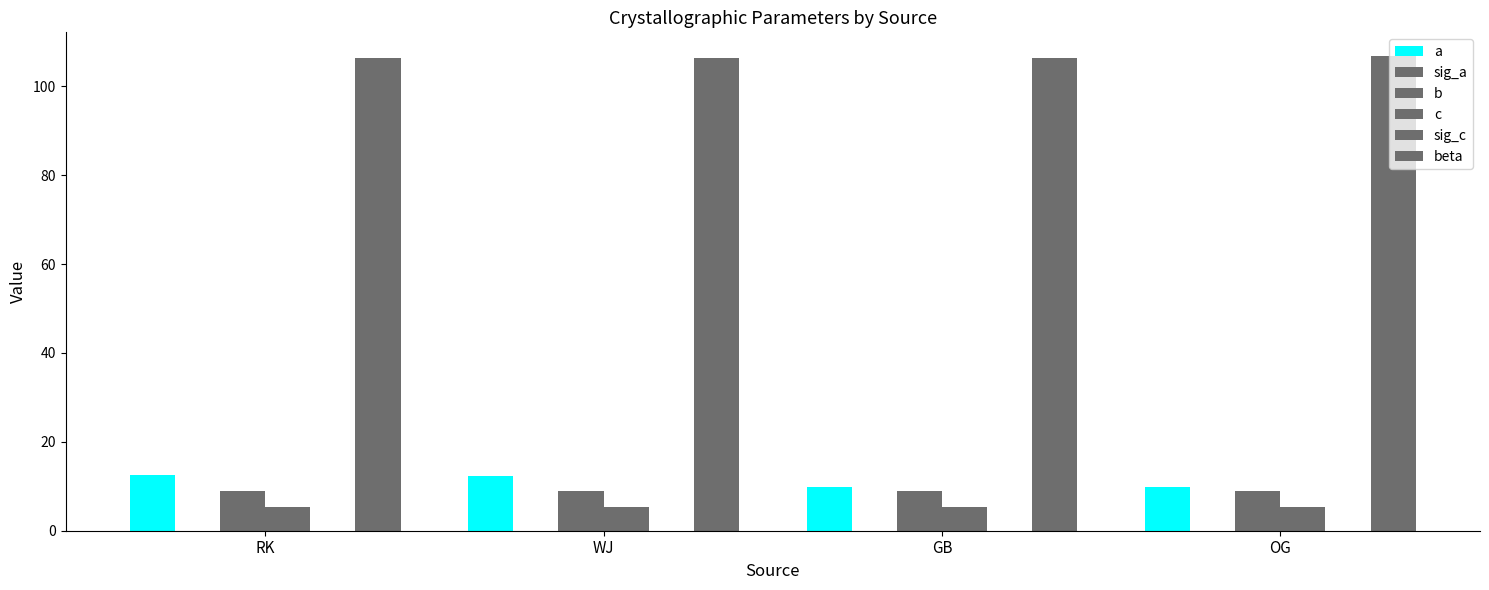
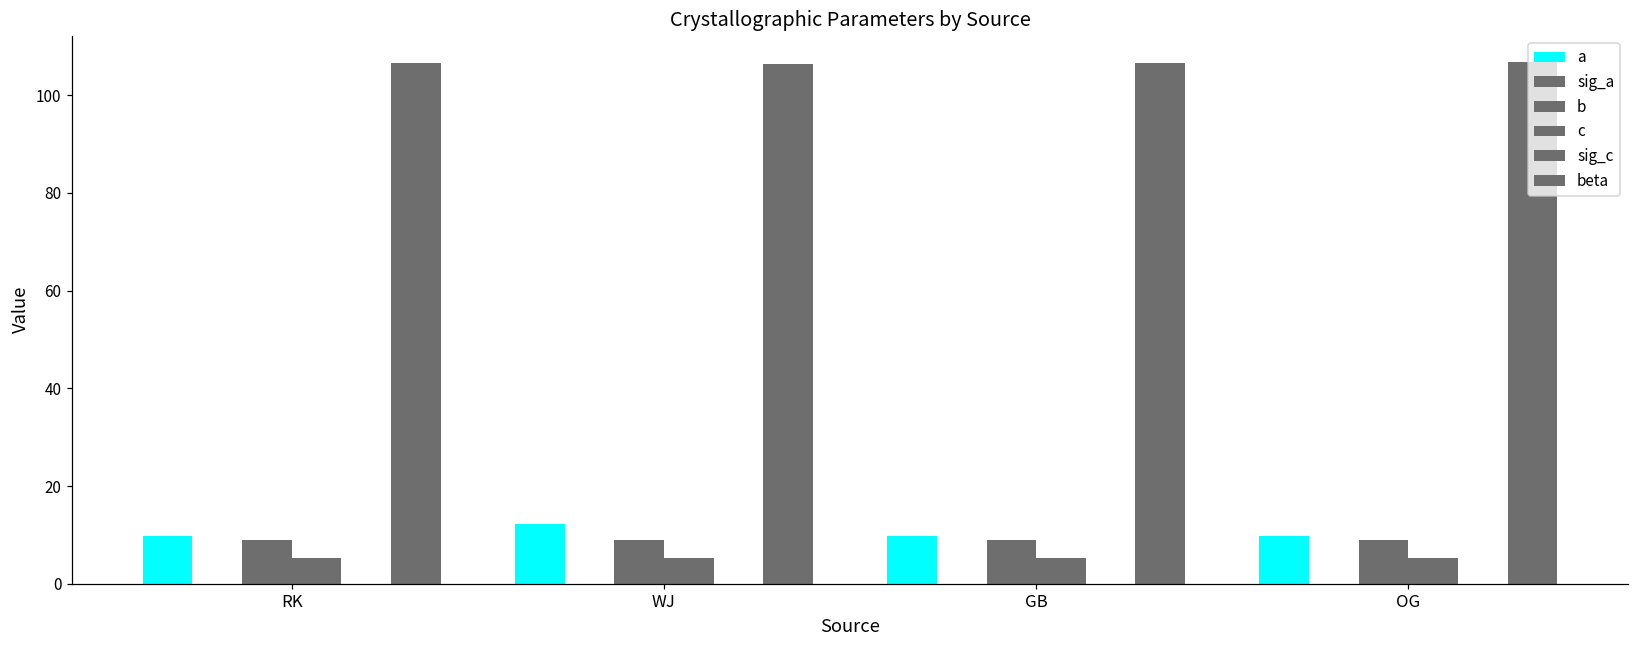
  {
    "a": {
-     "RK": 13,
+     "RK": 10,
      "WJ": 12,
      "GB": 10,
      "OG": 10
    }
  }
